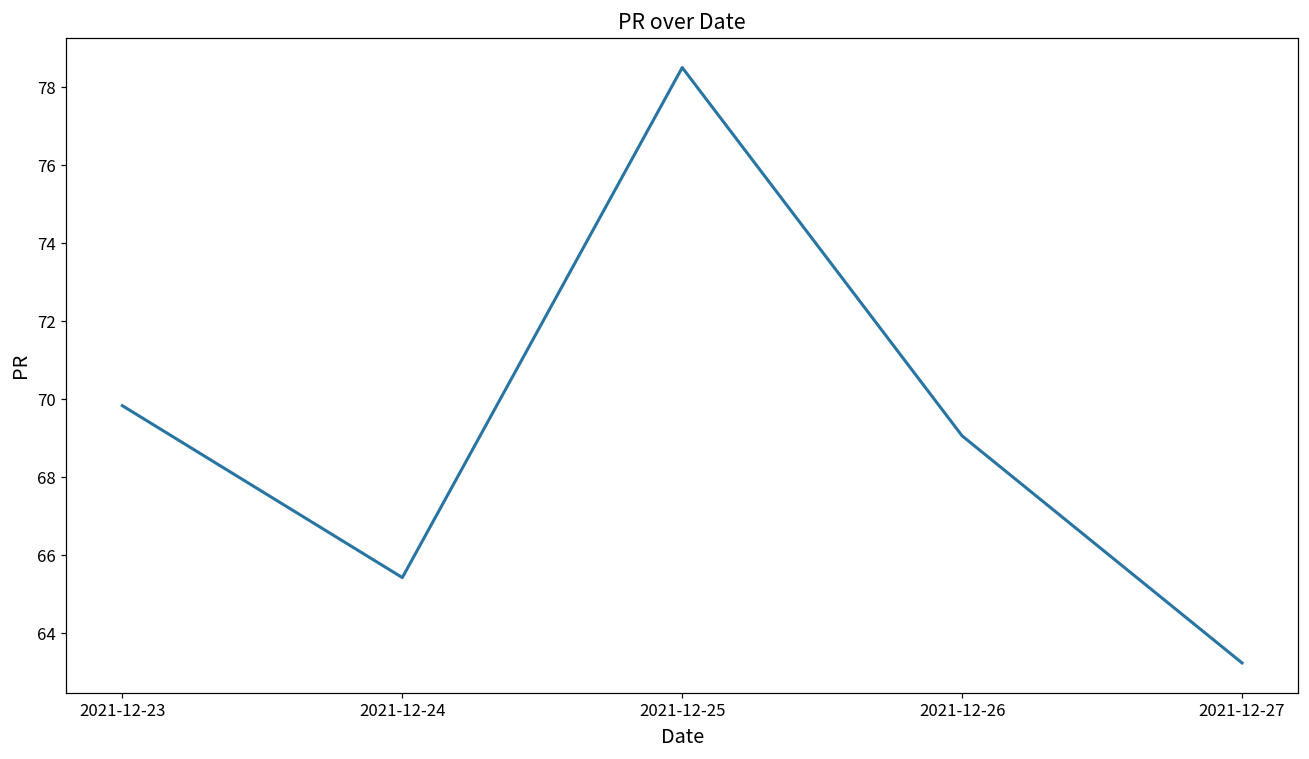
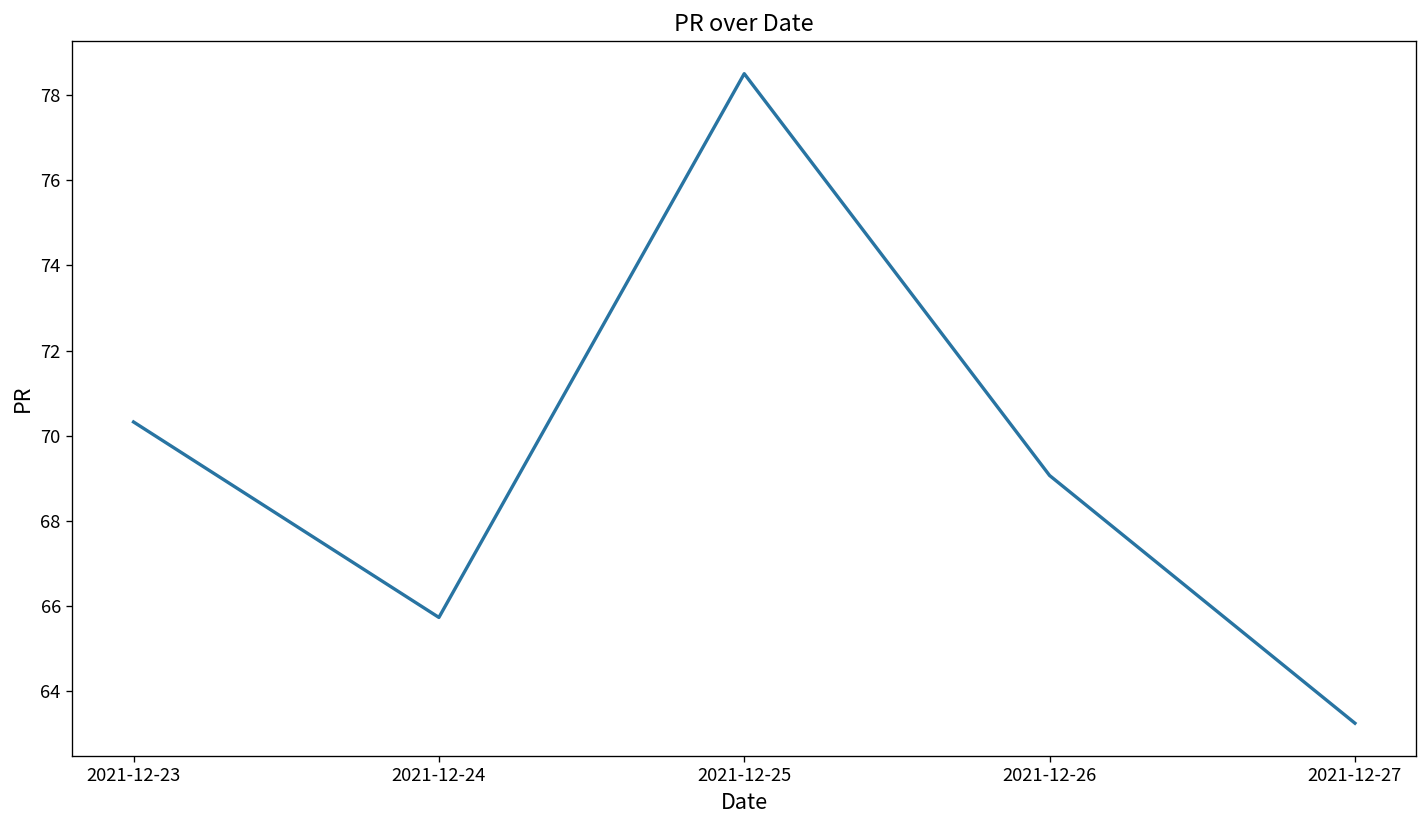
  {
-   "2021-12-23": 69.8,
-   "2021-12-24": 65.4,
+   "2021-12-23": 70.3,
+   "2021-12-24": 65.7,
    "2021-12-25": 78.5,
    "2021-12-26": 69.1,
    "2021-12-27": 63.2
  }
